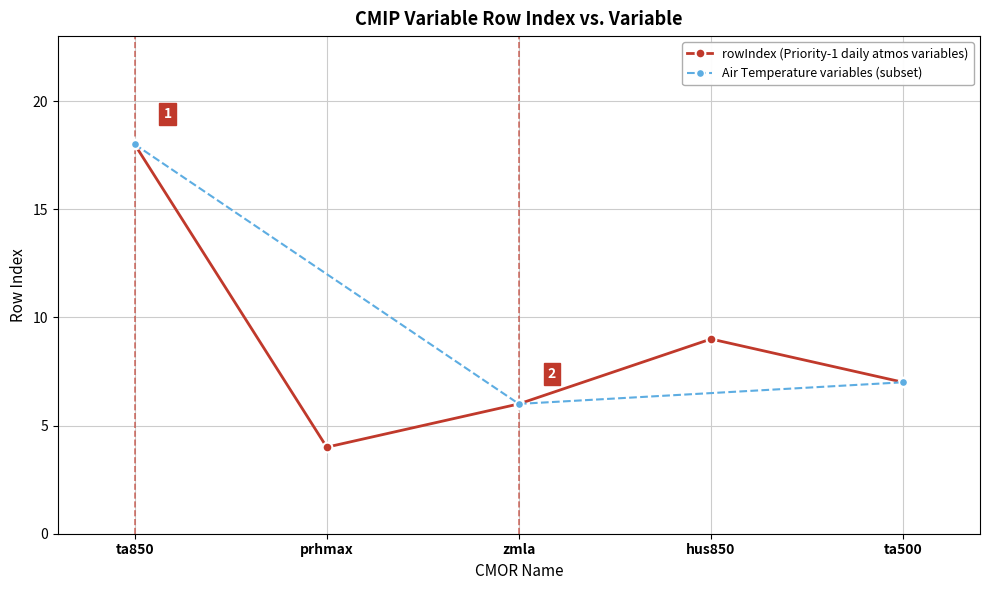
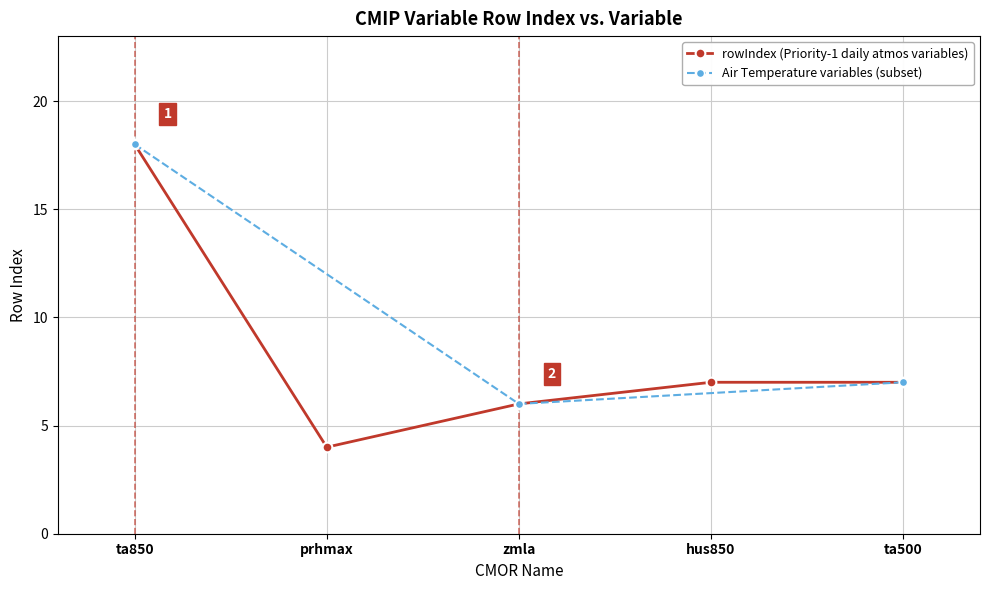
  {
    "rowIndex (Priority-1 daily atmos variables)": {
      "prhmax": 4,
-     "hus850": 9
+     "hus850": 7
    }
  }
